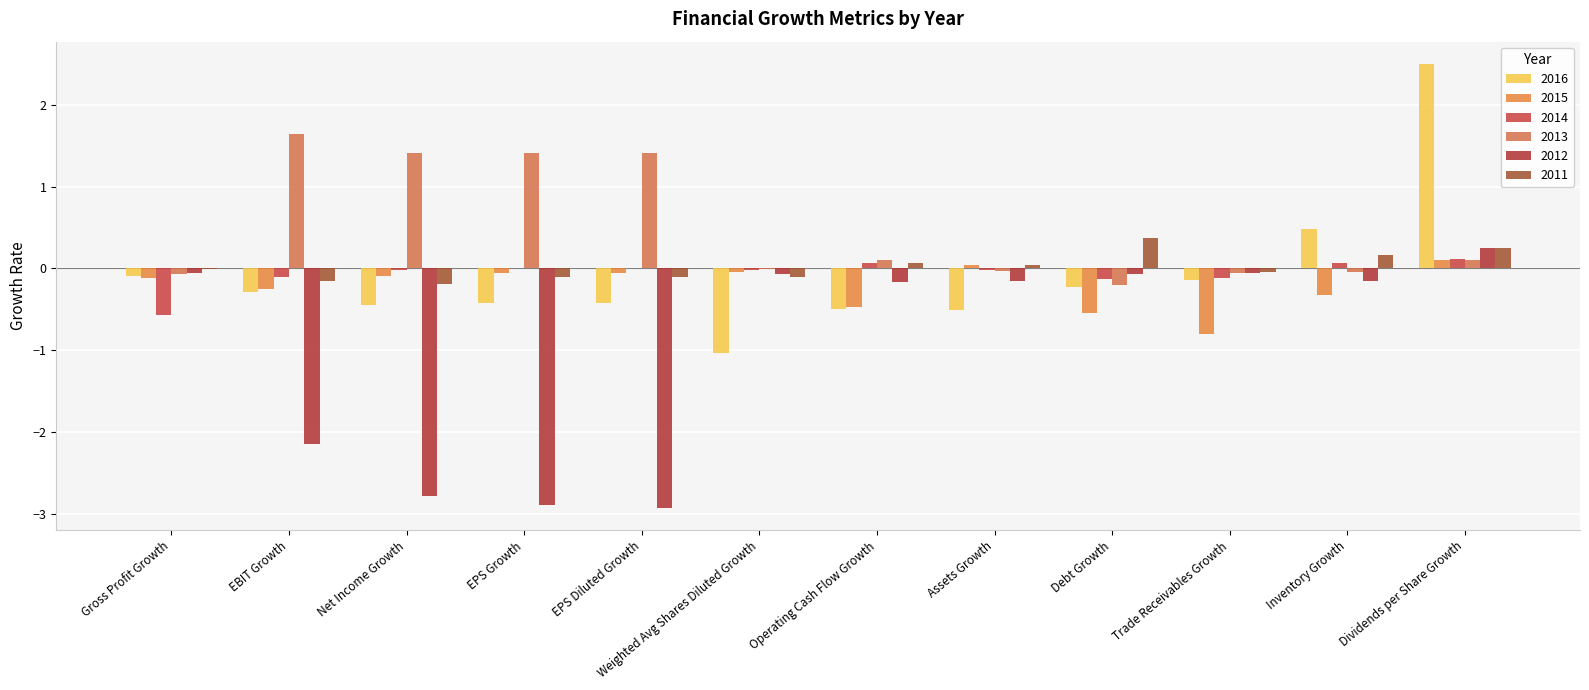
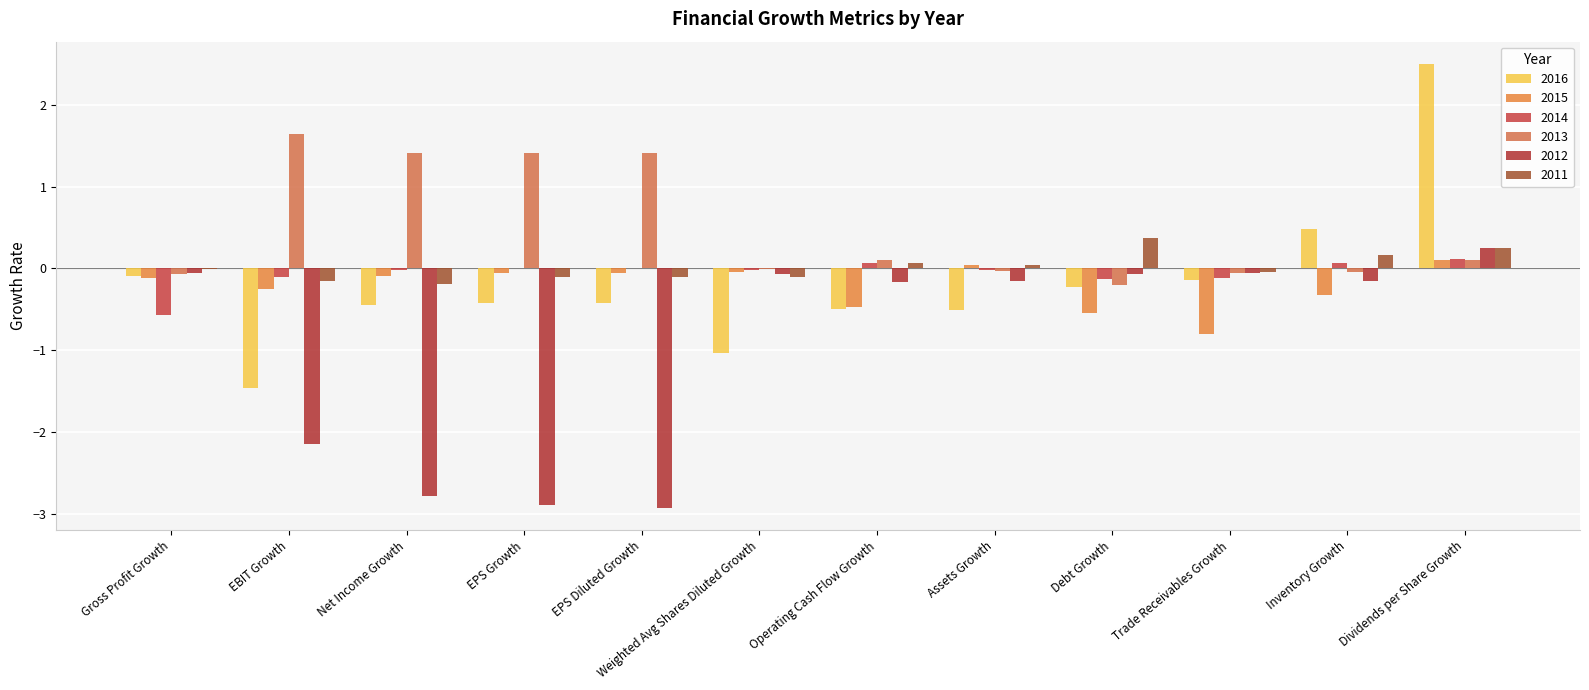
  {
    "2016": {
      "Gross Profit Growth": -0.1,
-     "EBIT Growth": -0.3,
+     "EBIT Growth": -1.5,
      "Net Income Growth": -0.5,
      "EPS Growth": -0.4,
      "EPS Diluted Growth": -0.4,
      "Weighted Avg Shares Diluted Growth": -1.0,
      "Operating Cash Flow Growth": -0.5,
      "Assets Growth": -0.5,
      "Debt Growth": -0.2,
      "Trade Receivables Growth": -0.1,
      "Inventory Growth": 0.5,
      "Dividends per Share Growth": 2.5
    }
  }
